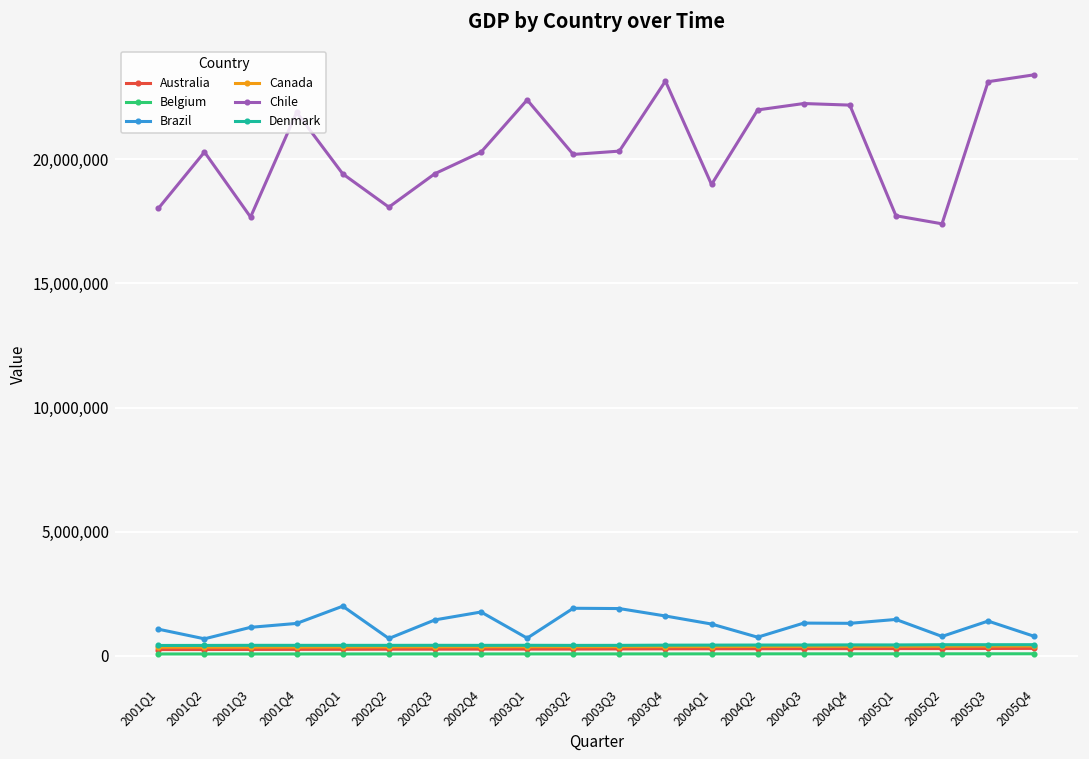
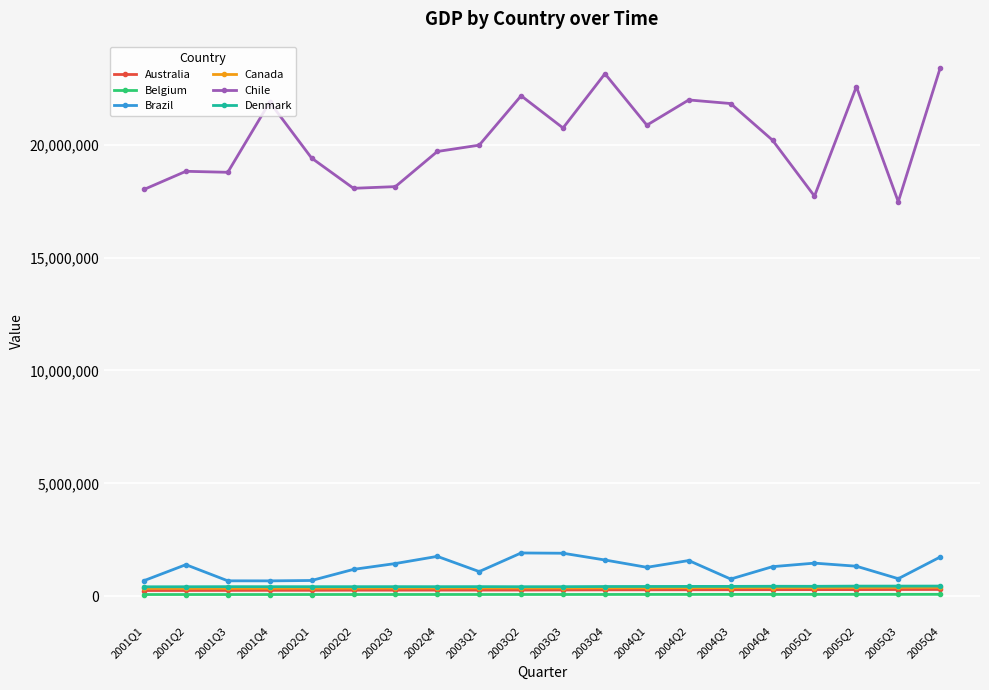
  {
    "Brazil": {
-     "2001Q1": "1,100,000",
-     "2001Q2": "700,000",
-     "2001Q3": "1,200,000",
-     "2001Q4": "1,300,000",
-     "2002Q1": "2,000,000",
-     "2002Q2": "700,000",
+     "2001Q1": "700,000",
+     "2001Q2": "1,400,000",
+     "2001Q3": "700,000",
+     "2001Q4": "700,000",
+     "2002Q1": "700,000",
+     "2002Q2": "1,200,000",
      "2002Q3": "1,400,000",
      "2002Q4": "1,800,000",
-     "2003Q1": "700,000",
+     "2003Q1": "1,100,000",
      "2003Q2": "1,900,000",
      "2003Q3": "1,900,000",
      "2003Q4": "1,600,000",
      "2004Q1": "1,300,000",
-     "2004Q2": "800,000",
-     "2004Q3": "1,300,000",
+     "2004Q2": "1,600,000",
+     "2004Q3": "800,000",
      "2004Q4": "1,300,000",
      "2005Q1": "1,500,000",
-     "2005Q2": "800,000",
-     "2005Q3": "1,400,000",
-     "2005Q4": "800,000"
+     "2005Q2": "1,300,000",
+     "2005Q3": "800,000",
+     "2005Q4": "1,700,000"
    },
    "Chile": {
      "2001Q1": "18,000,000",
-     "2001Q2": "20,300,000",
-     "2001Q3": "17,700,000",
+     "2001Q2": "18,800,000",
+     "2001Q3": "18,800,000",
      "2002Q1": "19,400,000",
      "2002Q2": "18,100,000",
-     "2002Q3": "19,400,000",
-     "2002Q4": "20,300,000",
-     "2003Q1": "22,400,000",
-     "2003Q2": "20,200,000",
-     "2003Q3": "20,300,000",
+     "2002Q3": "18,100,000",
+     "2002Q4": "19,700,000",
+     "2003Q1": "20,000,000",
+     "2003Q2": "22,200,000",
+     "2003Q3": "20,700,000",
      "2003Q4": "23,100,000",
-     "2004Q1": "19,000,000",
+     "2004Q1": "20,900,000",
      "2004Q2": "22,000,000",
-     "2004Q3": "22,200,000",
-     "2004Q4": "22,200,000",
+     "2004Q3": "21,800,000",
+     "2004Q4": "20,200,000",
      "2005Q1": "17,700,000",
-     "2005Q2": "17,400,000",
-     "2005Q3": "23,100,000",
+     "2005Q2": "22,600,000",
+     "2005Q3": "17,500,000",
      "2005Q4": "23,400,000"
    }
  }
